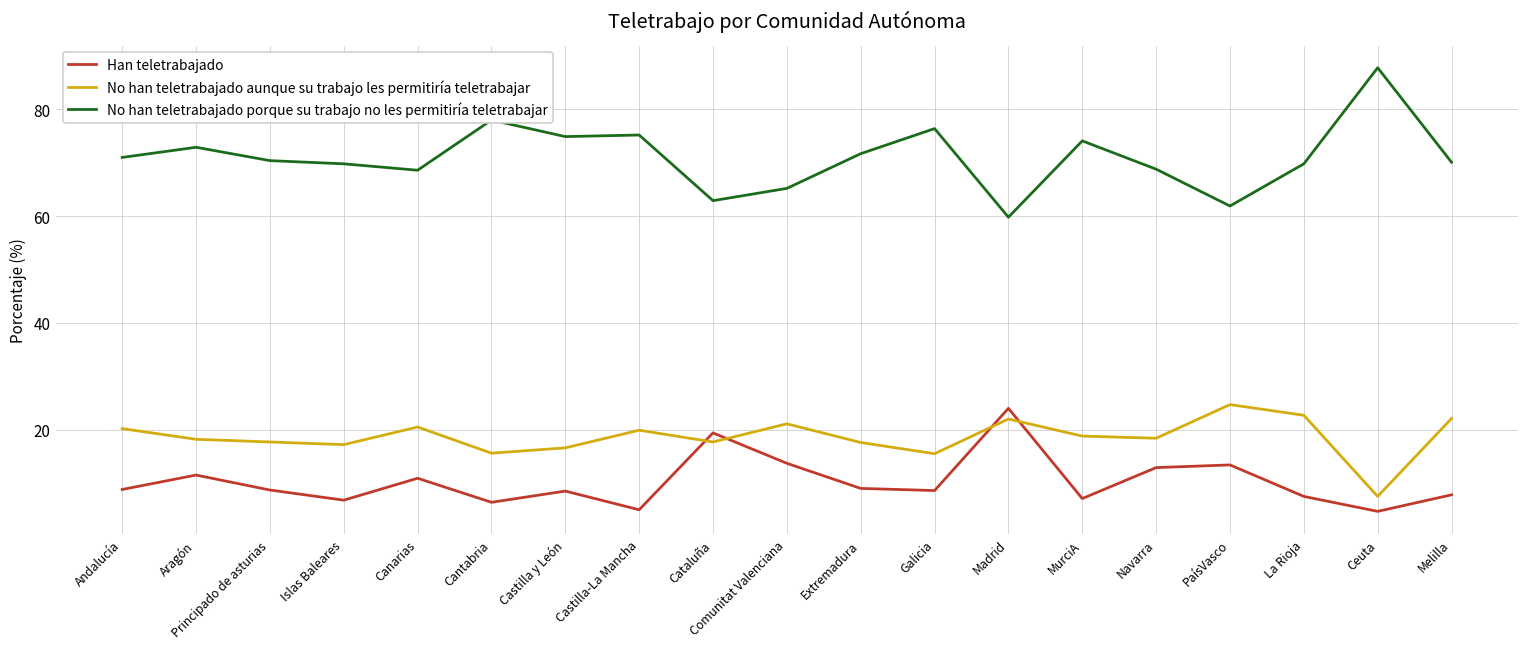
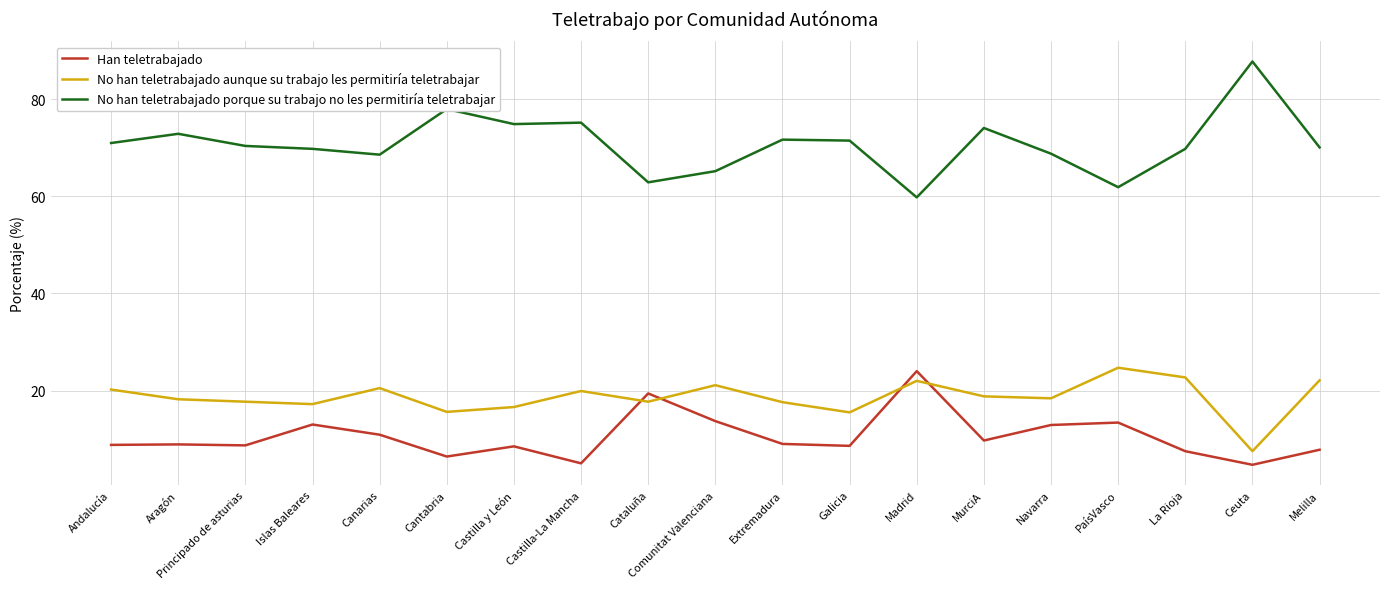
  {
    "Han teletrabajado": {
      "Andalucía": 9,
-     "Aragón": 12,
+     "Aragón": 9,
      "Principado de asturias": 9,
-     "Islas Baleares": 7,
+     "Islas Baleares": 13,
      "Canarias": 11,
      "Cantabria": 6,
      "Castilla y León": 9,
      "Castilla-La Mancha": 5,
      "Cataluña": 19,
      "Comunitat Valenciana": 14,
      "Extremadura": 9,
      "Galicia": 9,
      "Madrid": 24,
-     "MurciA": 7,
+     "MurciA": 10,
      "Navarra": 13,
      "PaísVasco": 13,
      "La Rioja": 8,
      "Ceuta": 5,
      "Melilla": 8
    },
    "No han teletrabajado aunque su trabajo les permitiría teletrabajar": {
      "Andalucía": 20,
      "Aragón": 18,
      "Principado de asturias": 18,
      "Islas Baleares": 17,
      "Canarias": 21,
      "Cantabria": 16,
      "Castilla y León": 17,
      "Castilla-La Mancha": 20,
      "Cataluña": 18,
      "Comunitat Valenciana": 21,
      "Extremadura": 18,
      "Galicia": 16,
      "Madrid": 22,
      "MurciA": 19,
      "Navarra": 18,
      "PaísVasco": 25,
      "La Rioja": 23,
      "Ceuta": 8,
      "Melilla": 22
    },
    "No han teletrabajado porque su trabajo no les permitiría teletrabajar": {
      "Andalucía": 71,
      "Aragón": 73,
      "Principado de asturias": 70,
      "Islas Baleares": 70,
      "Canarias": 69,
      "Castilla y León": 75,
      "Castilla-La Mancha": 75,
      "Cataluña": 63,
      "Comunitat Valenciana": 65,
      "Extremadura": 72,
-     "Galicia": 76,
+     "Galicia": 72,
      "Madrid": 60,
      "MurciA": 74,
      "Navarra": 69,
      "PaísVasco": 62,
      "La Rioja": 70,
      "Ceuta": 88,
      "Melilla": 70
    }
  }
